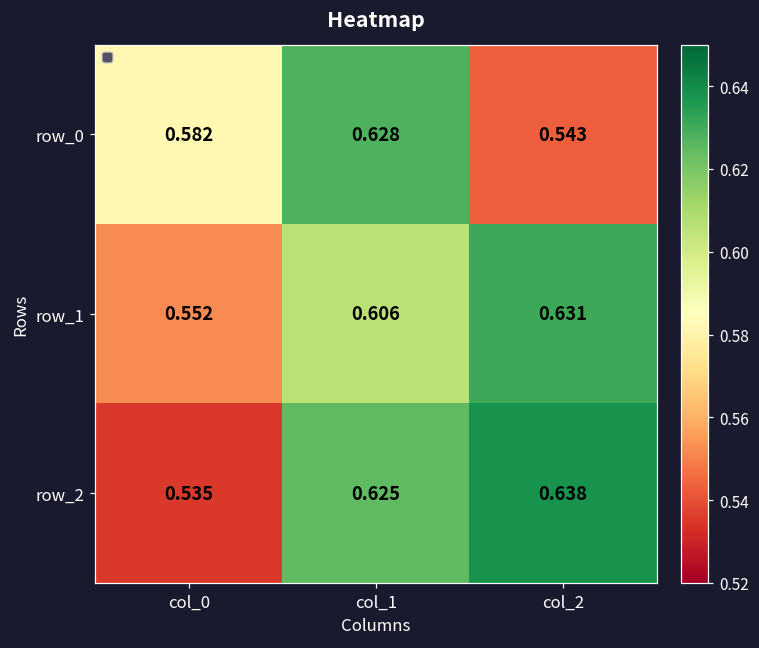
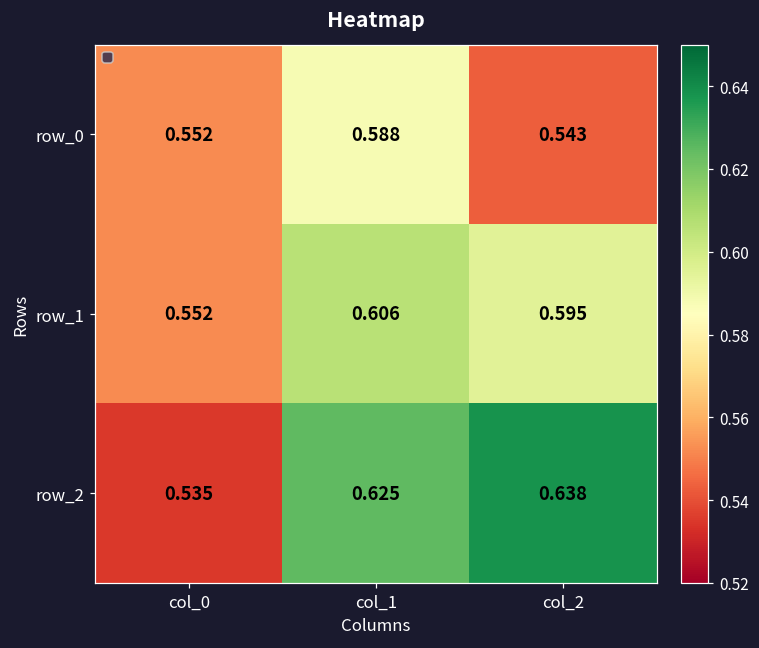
  {
    "row_0": {
-     "col_0": 0.582,
-     "col_1": 0.628,
+     "col_0": 0.552,
+     "col_1": 0.588,
      "col_2": 0.543
    },
    "row_1": {
      "col_0": 0.552,
      "col_1": 0.606,
-     "col_2": 0.631
+     "col_2": 0.595
    },
    "row_2": {
      "col_0": 0.535,
      "col_1": 0.625,
      "col_2": 0.638
    }
  }
